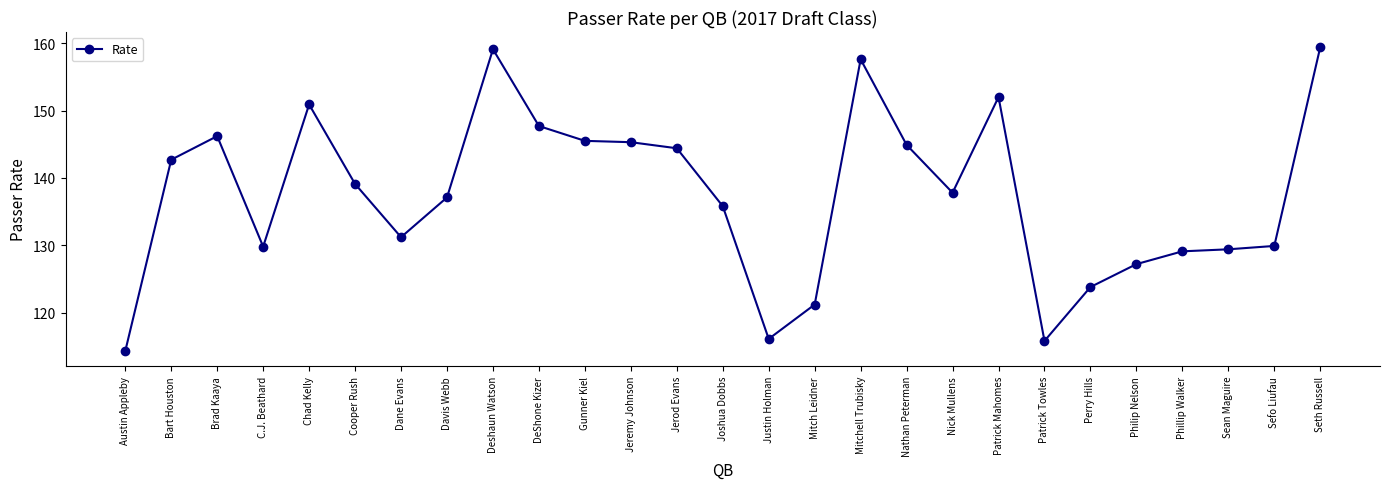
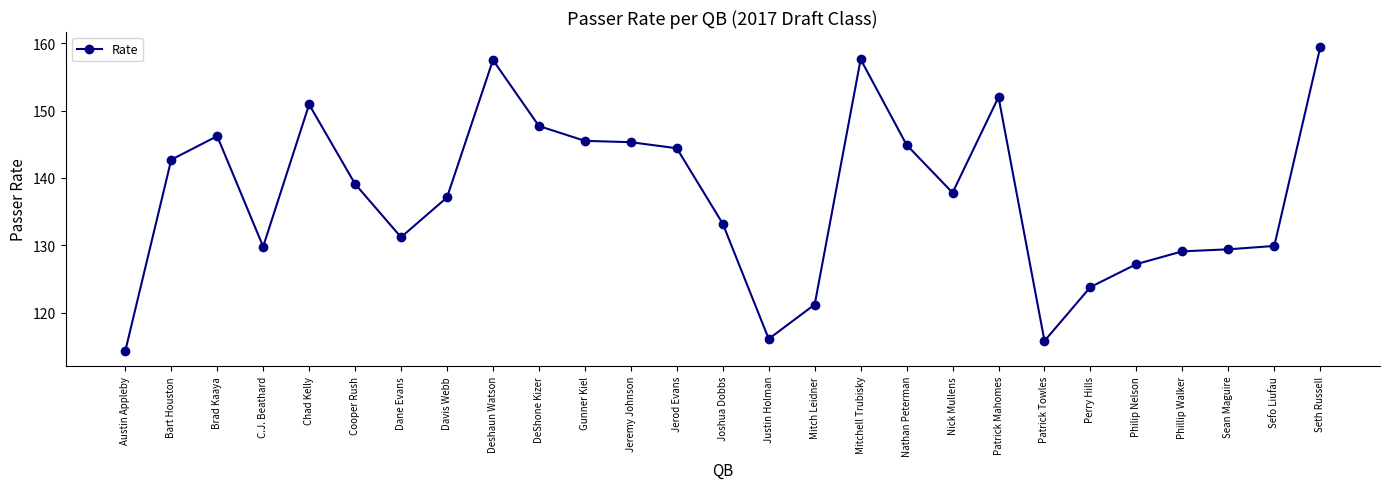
  {
    "Austin Appleby": 114,
    "Bart Houston": 143,
    "Brad Kaaya": 146,
    "C.J. Beathard": 130,
    "Chad Kelly": 151,
    "Cooper Rush": 139,
    "Dane Evans": 131,
    "Davis Webb": 137,
-   "Deshaun Watson": 159,
+   "Deshaun Watson": 158,
    "DeShone Kizer": 148,
    "Gunner Kiel": 146,
    "Jeremy Johnson": 145,
    "Jerod Evans": 144,
-   "Joshua Dobbs": 136,
+   "Joshua Dobbs": 133,
    "Justin Holman": 116,
    "Mitch Leidner": 121,
    "Mitchell Trubisky": 158,
    "Nathan Peterman": 145,
    "Nick Mullens": 138,
    "Patrick Mahomes": 152,
    "Patrick Towles": 116,
    "Perry Hills": 124,
    "Philip Nelson": 127,
    "Phillip Walker": 129,
    "Sean Maguire": 129,
    "Sefo Liufau": 130,
    "Seth Russell": 159
  }
